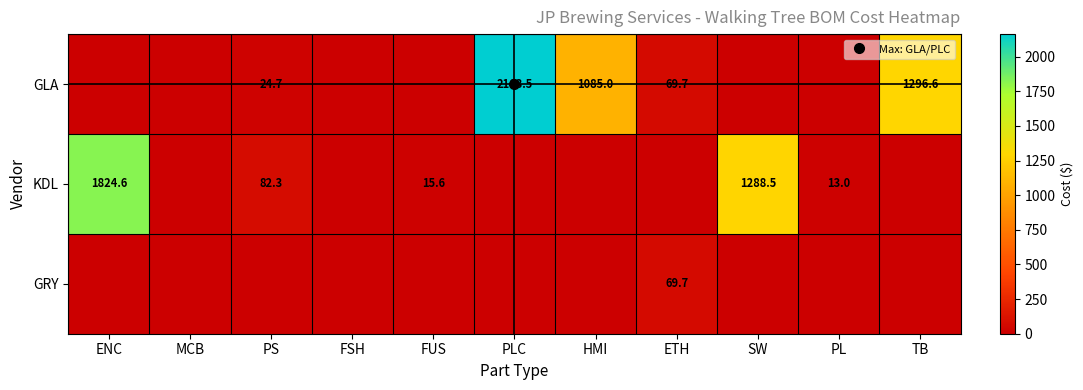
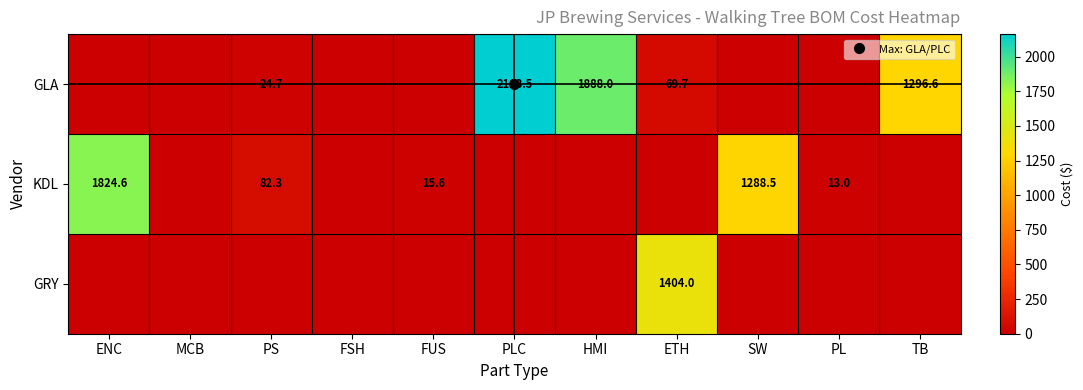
  {
    "GLA": {
      "PS": 24.7,
-     "HMI": 1085.0,
+     "HMI": 1888.0,
      "ETH": 69.7,
      "TB": 1296.6
    },
    "KDL": {
      "ENC": 1824.6,
      "PS": 82.3,
      "FUS": 15.6,
      "SW": 1288.5,
      "PL": 13.0
    },
    "GRY": {
-     "ETH": 69.7
+     "ETH": 1404.0
    }
  }
